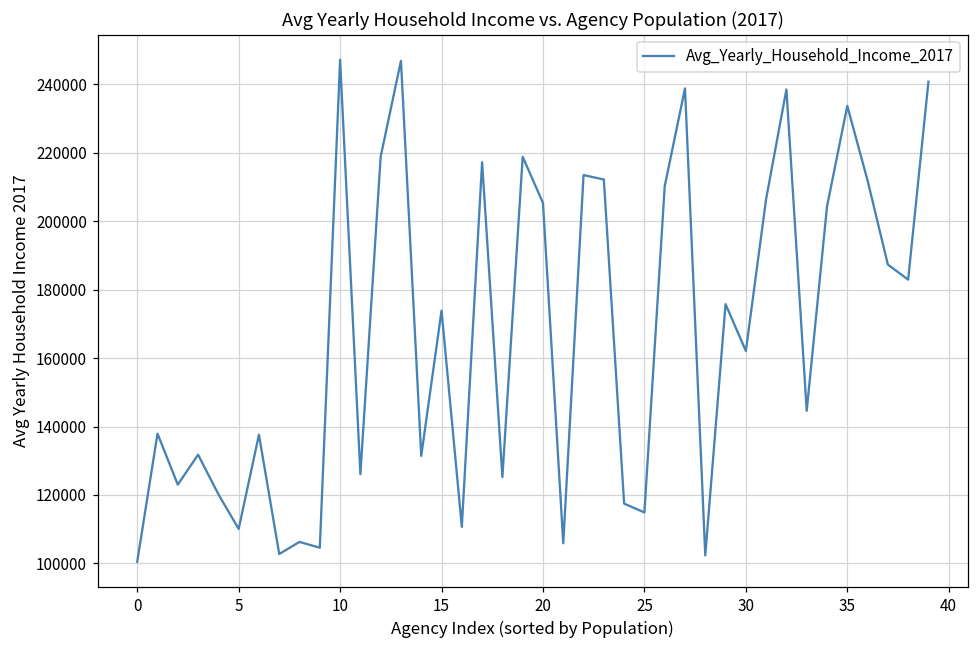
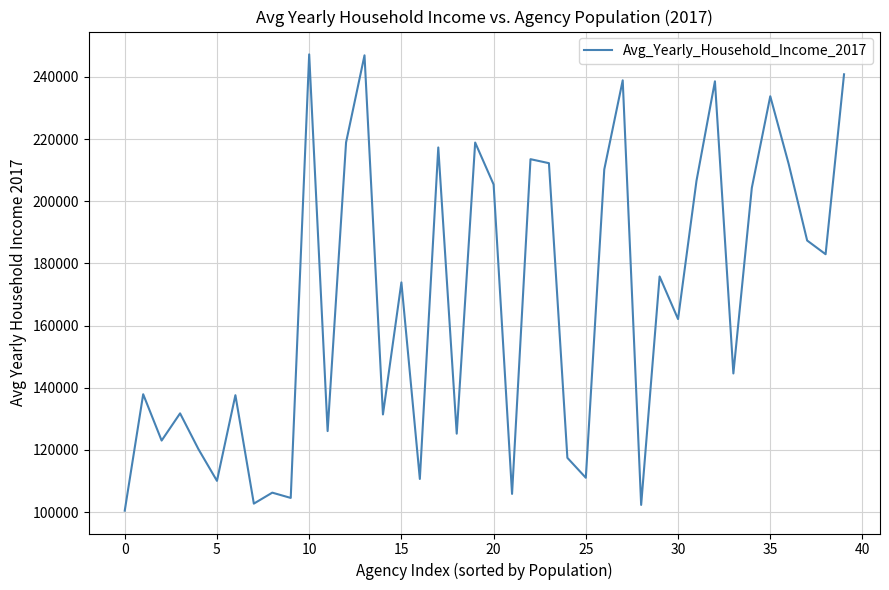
  {
    "0": 100000,
    "5": 110000,
    "10": 247000,
    "15": 174000,
    "20": 205000,
-   "25": 115000,
+   "25": 111000,
    "30": 162000,
    "35": 234000
  }
